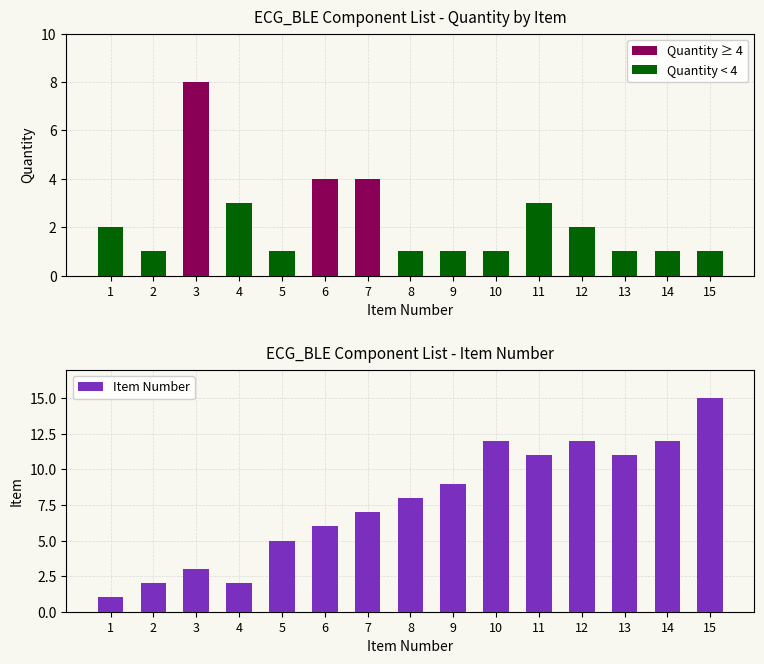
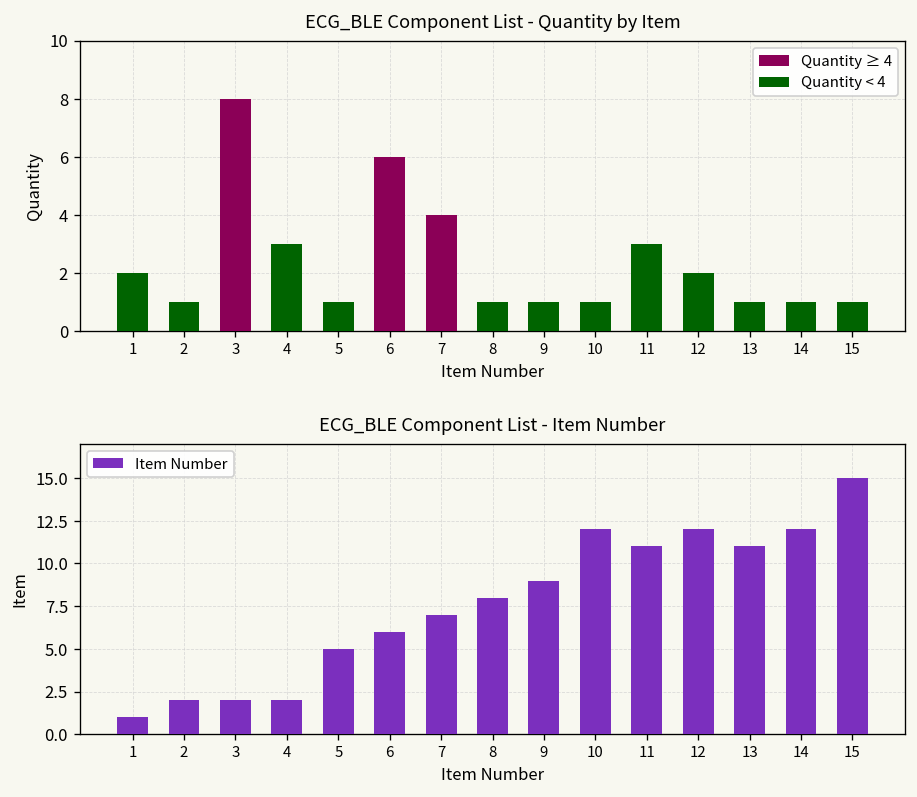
  {
    "ECG_BLE Component List - Quantity by Item": {
      "Quantity ≥ 4": {
        "1": 0,
        "2": 0,
        "3": 8,
        "4": 0,
        "5": 0,
-       "6": 4,
+       "6": 6,
        "7": 4,
        "8": 0,
        "9": 0,
        "10": 0,
        "11": 0,
        "12": 0,
        "13": 0,
        "14": 0,
        "15": 0
      },
      "Quantity < 4": {
        "1": 2,
        "2": 1,
        "3": 0,
        "4": 3,
        "5": 1,
        "6": 0,
        "7": 0,
        "8": 1,
        "9": 1,
        "10": 1,
        "11": 3,
        "12": 2,
        "13": 1,
        "14": 1,
        "15": 1
      }
    },
    "ECG_BLE Component List - Item Number": {
      "1": 1,
      "2": 2,
-     "3": 3,
+     "3": 2,
      "4": 2,
      "5": 5,
      "6": 6,
      "7": 7,
      "8": 8,
      "9": 9,
      "10": 12,
      "11": 11,
      "12": 12,
      "13": 11,
      "14": 12,
      "15": 15
    }
  }
